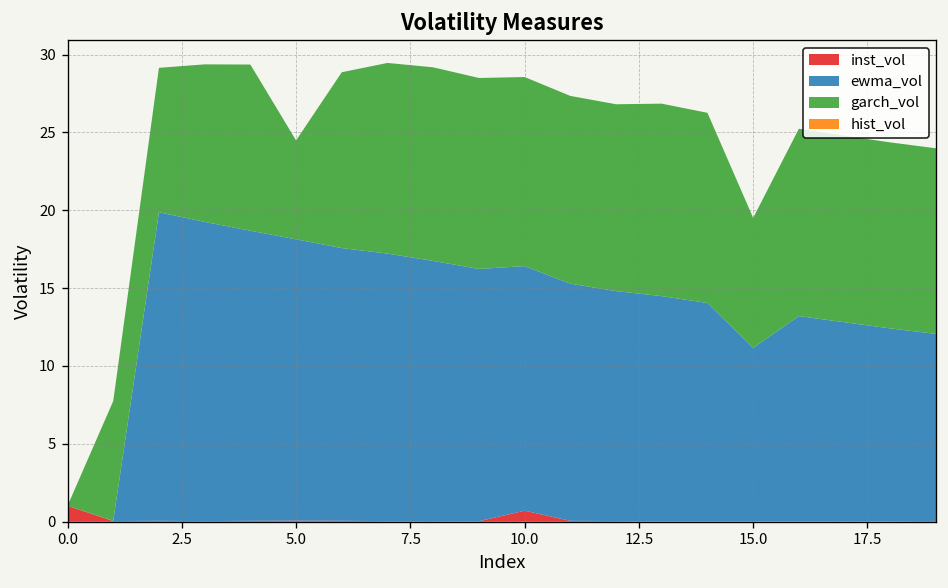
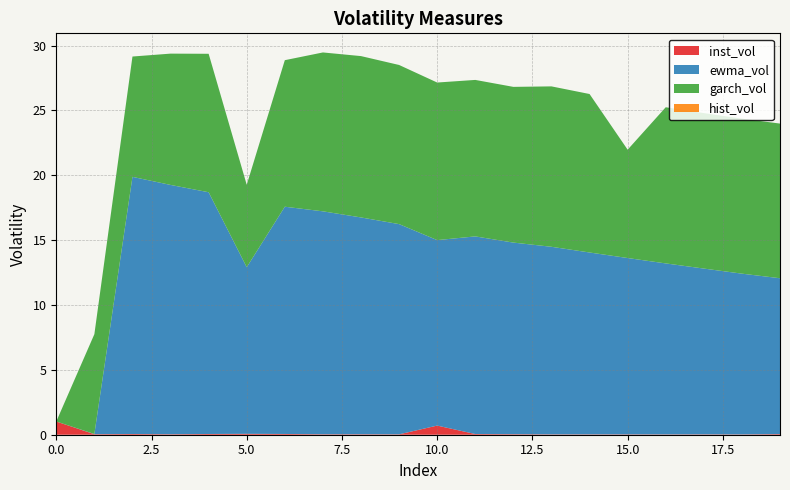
  {
    "inst_vol": {
      "10.0": 0.7
    },
    "ewma_vol": {
-     "5.0": 18.1,
-     "10.0": 15.7,
-     "15.0": 11.1
+     "5.0": 12.8,
+     "10.0": 14.3,
+     "15.0": 13.6
    }
  }
